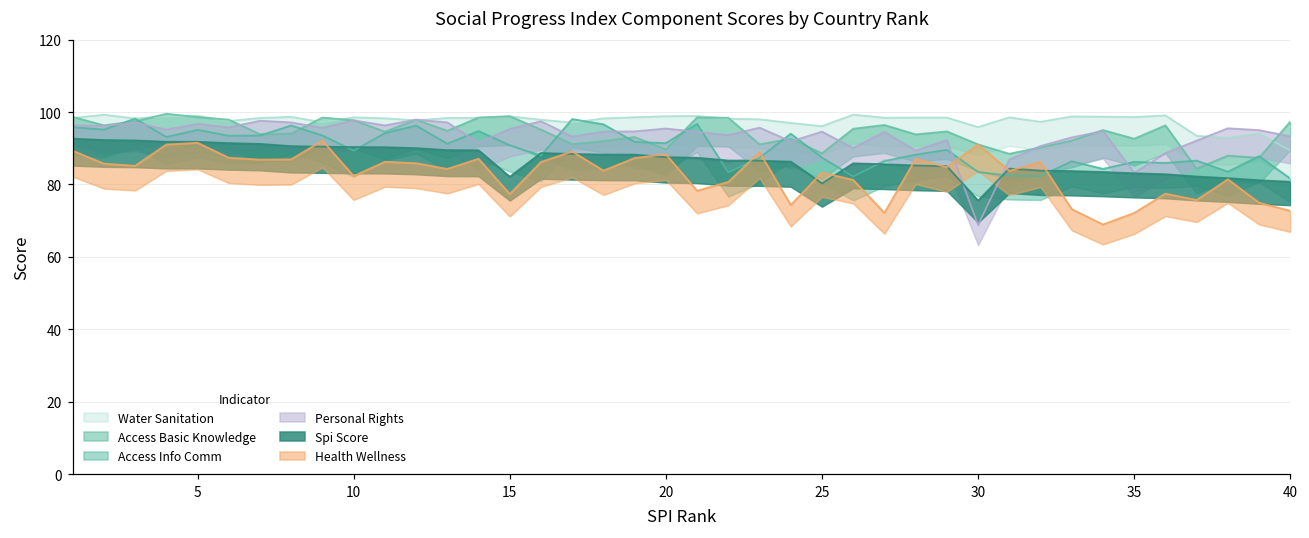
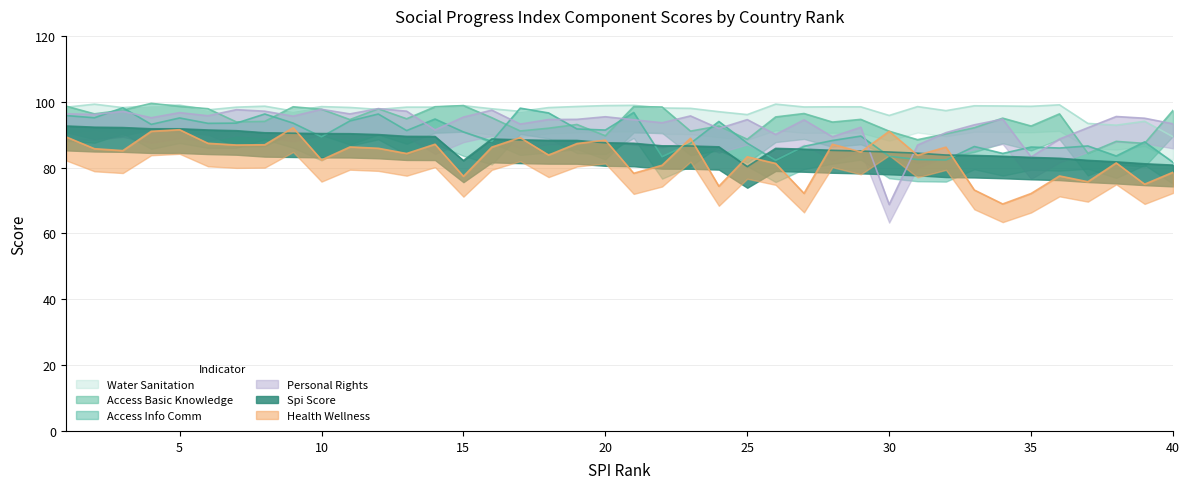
  {
    "Spi Score": {
      "10": 90,
      "15": 82,
      "20": 88,
      "25": 80,
-     "30": 76,
+     "30": 85,
      "40": 81
    },
    "Health Wellness": {
      "10": 82,
      "15": 77,
      "20": 88,
      "25": 83,
      "35": 72,
-     "40": 73
+     "40": 79
    }
  }
